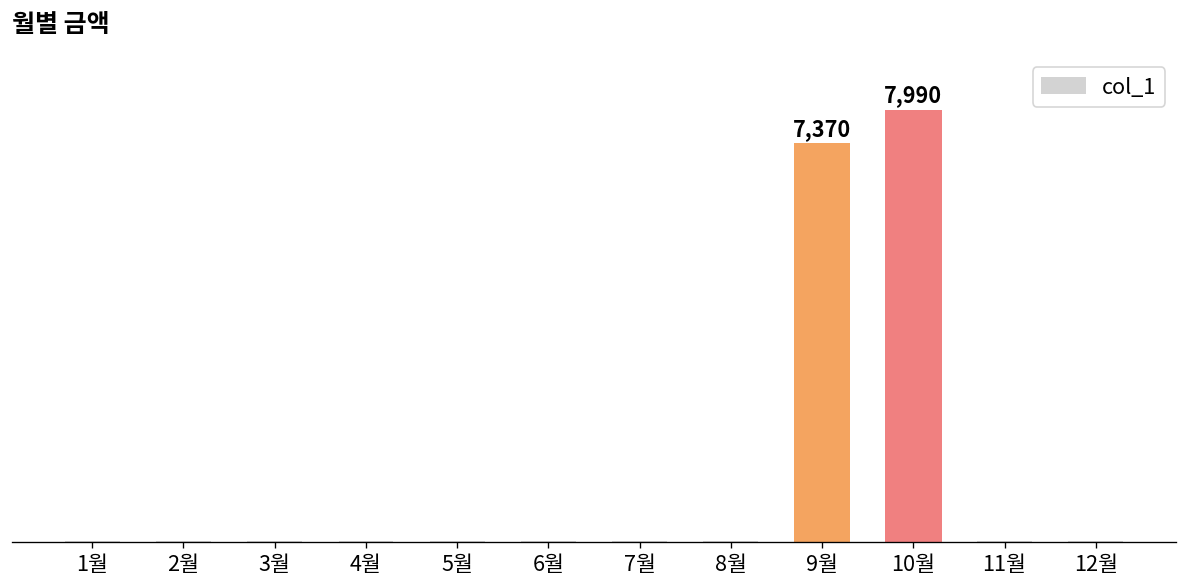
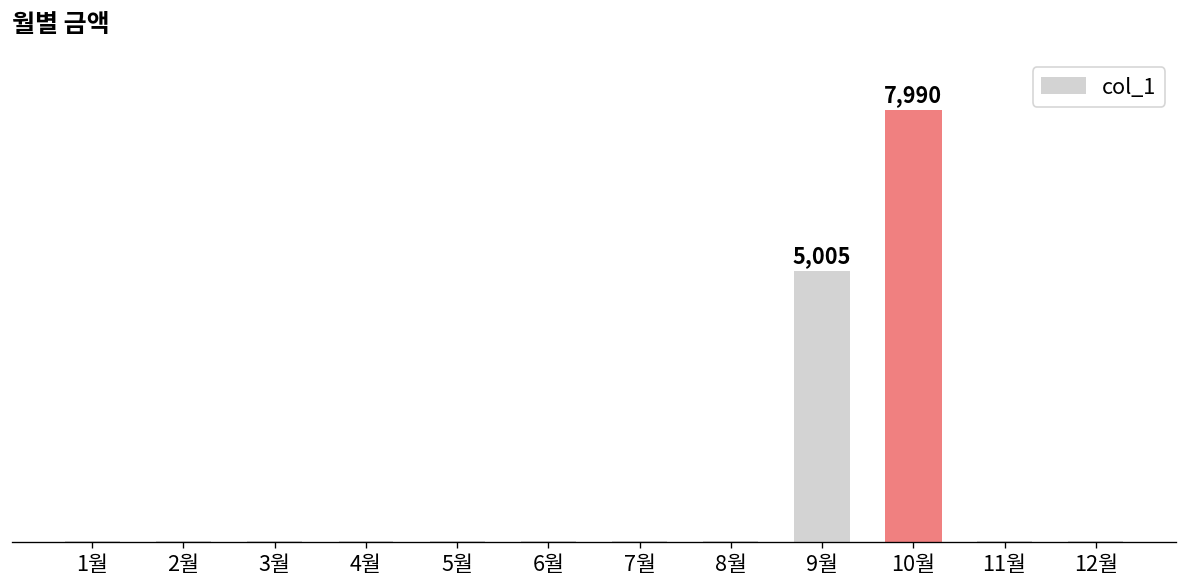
  {
-   "9월": "7,370",
+   "9월": "5,005",
    "10월": "7,990"
  }
